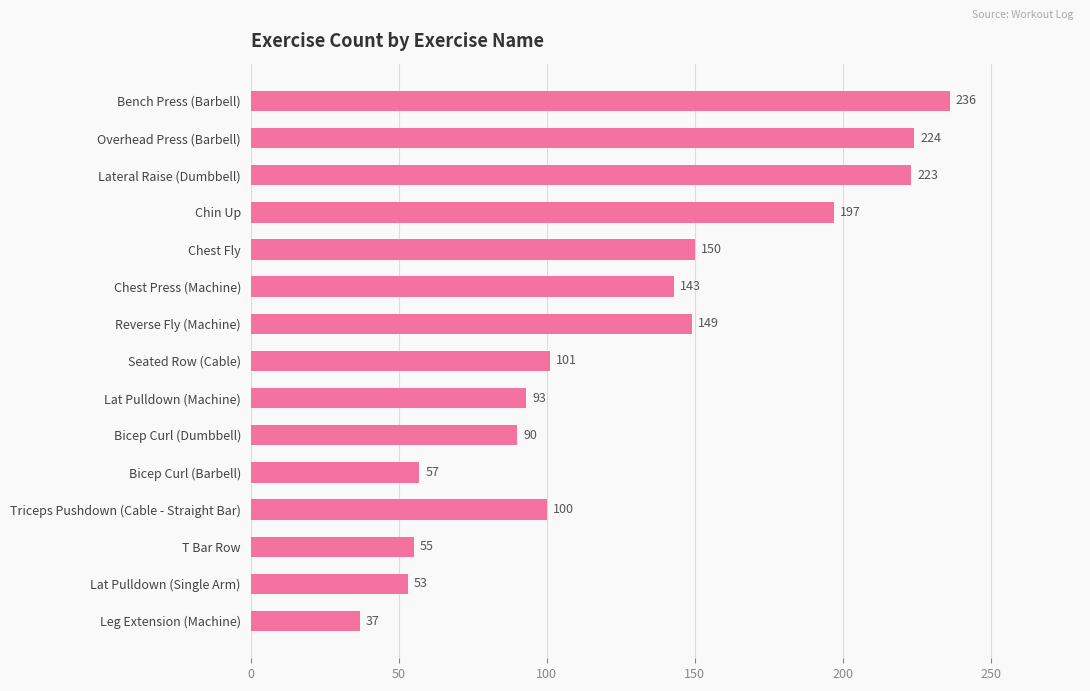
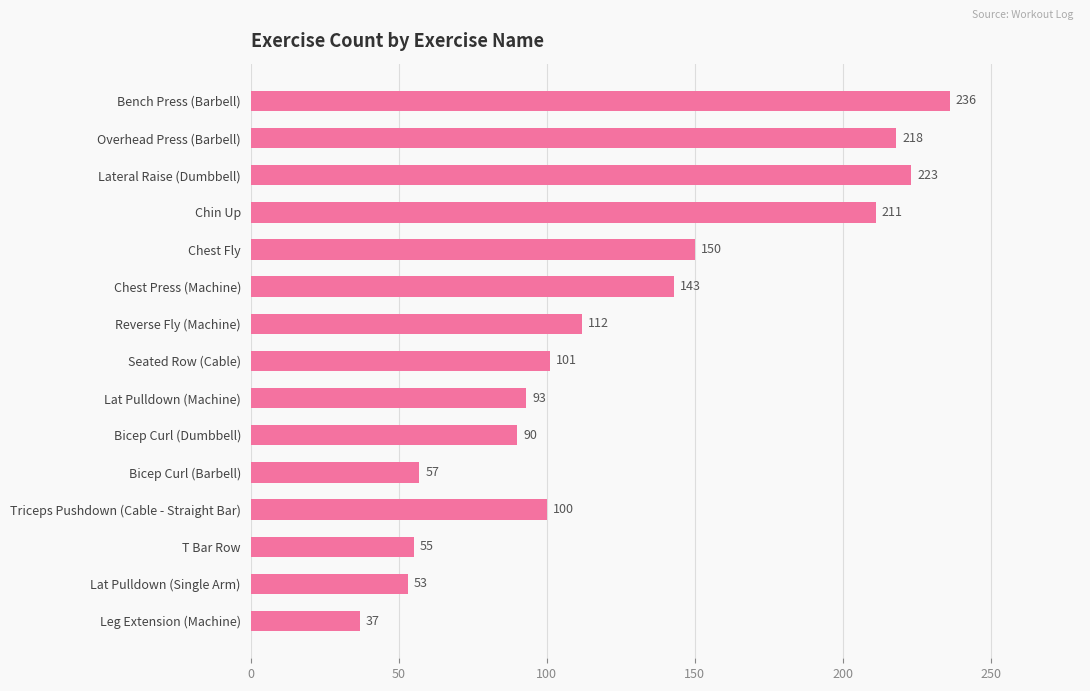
  {
    "Bench Press (Barbell)": 236,
-   "Overhead Press (Barbell)": 224,
+   "Overhead Press (Barbell)": 218,
    "Lateral Raise (Dumbbell)": 223,
-   "Chin Up": 197,
+   "Chin Up": 211,
    "Chest Fly": 150,
    "Chest Press (Machine)": 143,
-   "Reverse Fly (Machine)": 149,
+   "Reverse Fly (Machine)": 112,
    "Seated Row (Cable)": 101,
    "Lat Pulldown (Machine)": 93,
    "Bicep Curl (Dumbbell)": 90,
    "Bicep Curl (Barbell)": 57,
    "Triceps Pushdown (Cable - Straight Bar)": 100,
    "T Bar Row": 55,
    "Lat Pulldown (Single Arm)": 53,
    "Leg Extension (Machine)": 37
  }
